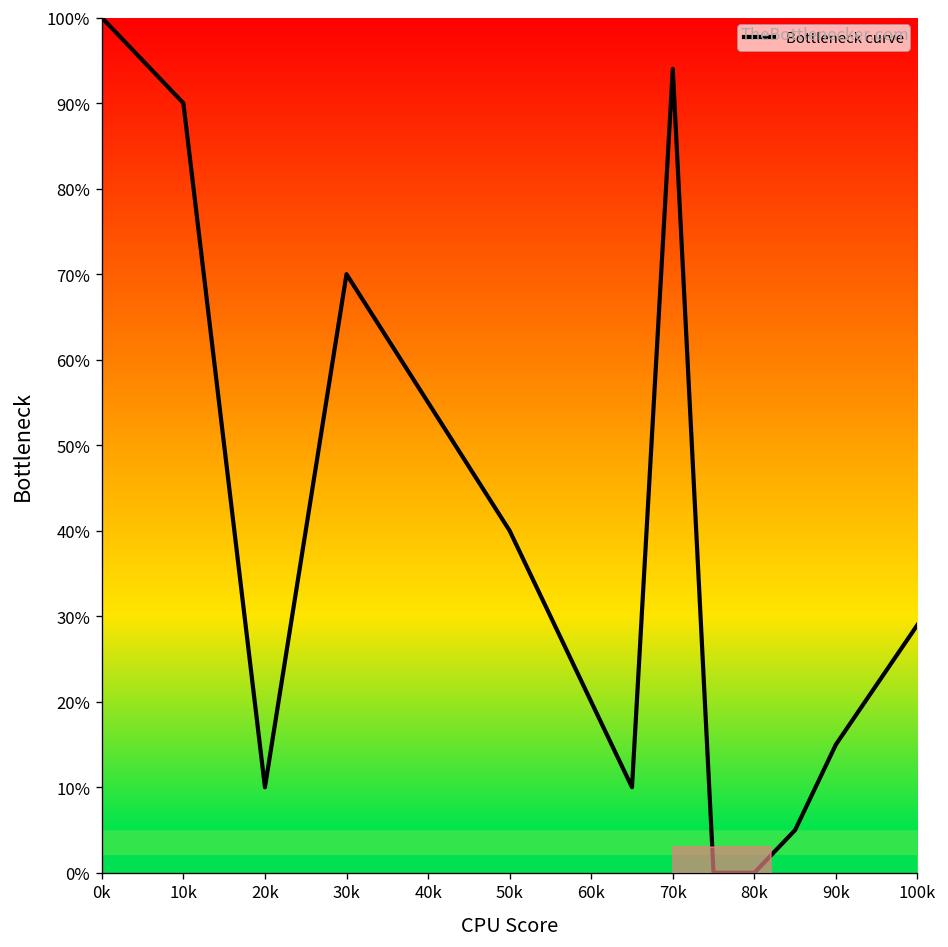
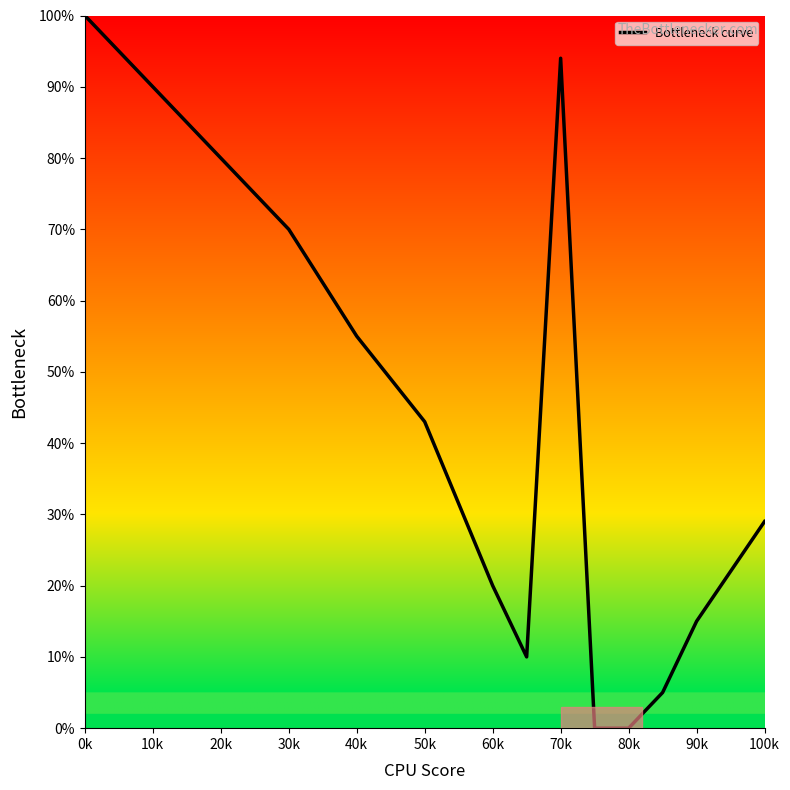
  {
    "0k": "100%",
    "10k": "90%",
-   "20k": "10%",
+   "20k": "80%",
    "30k": "70%",
    "40k": "55%",
-   "50k": "40%",
+   "50k": "43%",
    "60k": "20%",
    "70k": "94%",
    "90k": "15%",
    "100k": "29%"
  }
